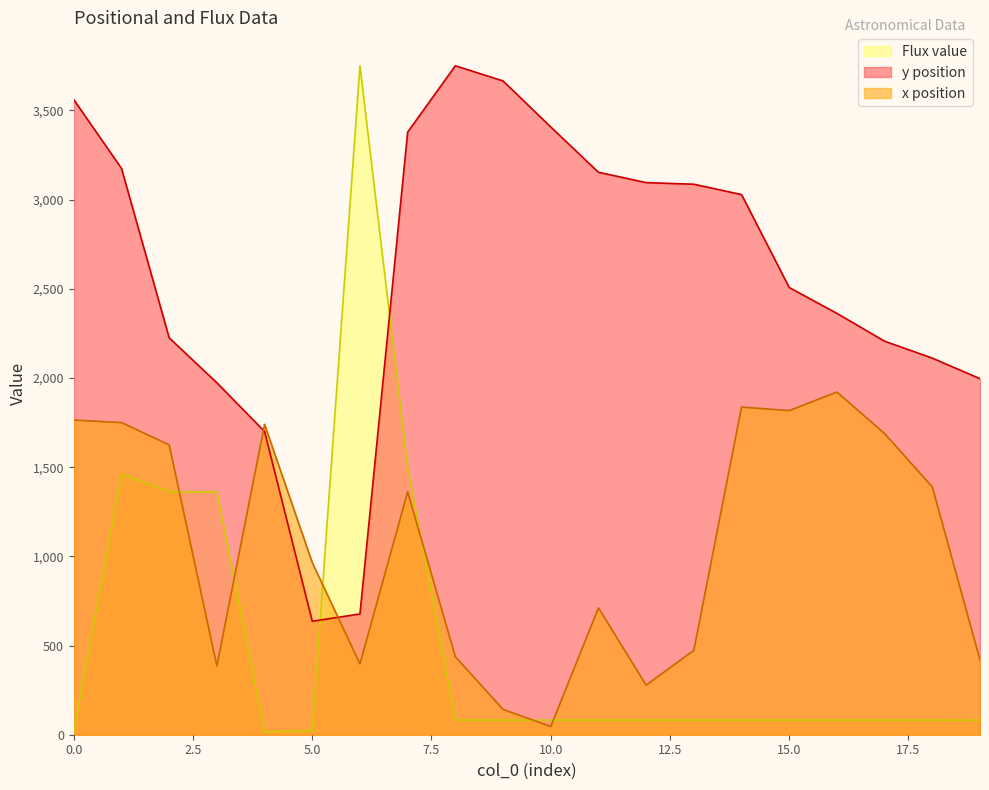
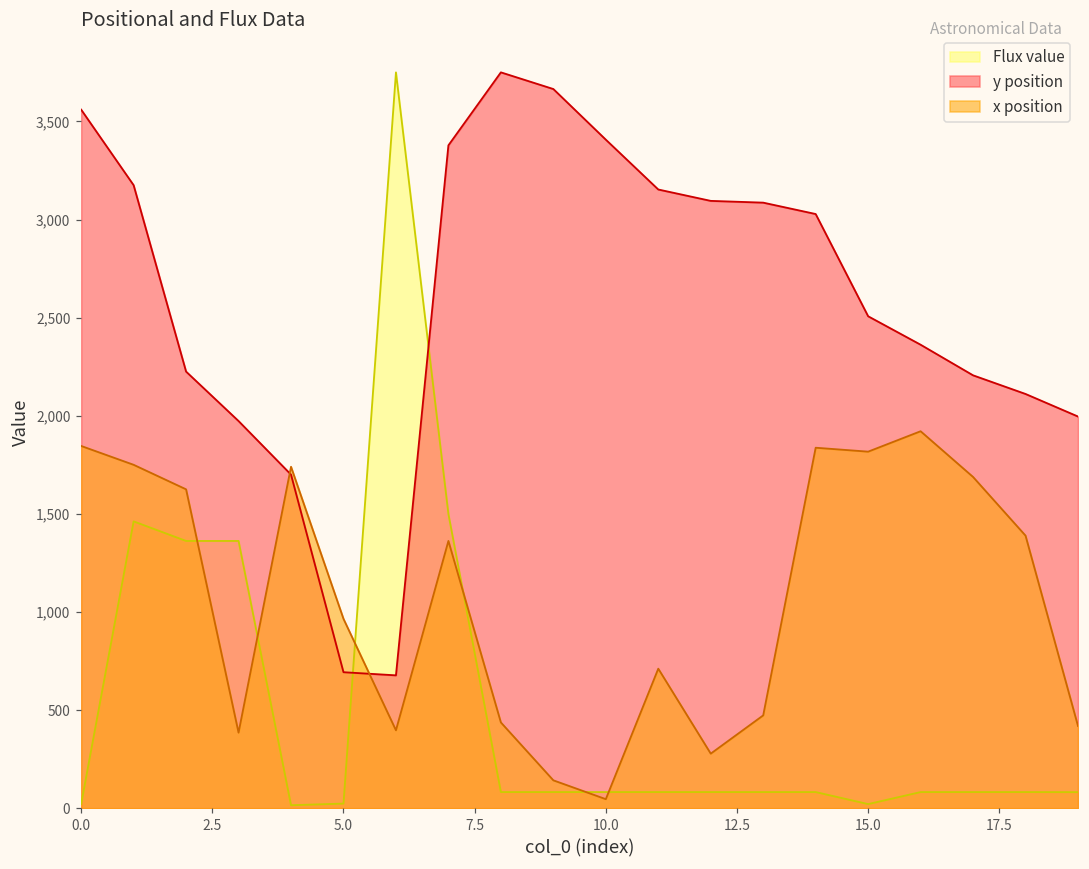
  {
    "Flux value": {
      "0.0": "20",
      "5.0": "20",
      "10.0": "80",
-     "15.0": "80"
+     "15.0": "20"
    },
    "y position": {
      "0.0": "3,560",
-     "5.0": "640",
+     "5.0": "690",
      "10.0": "3,410",
      "15.0": "2,510"
    },
    "x position": {
-     "0.0": "1,760",
+     "0.0": "1,850",
      "5.0": "970",
      "10.0": "50",
      "15.0": "1,820"
    }
  }
